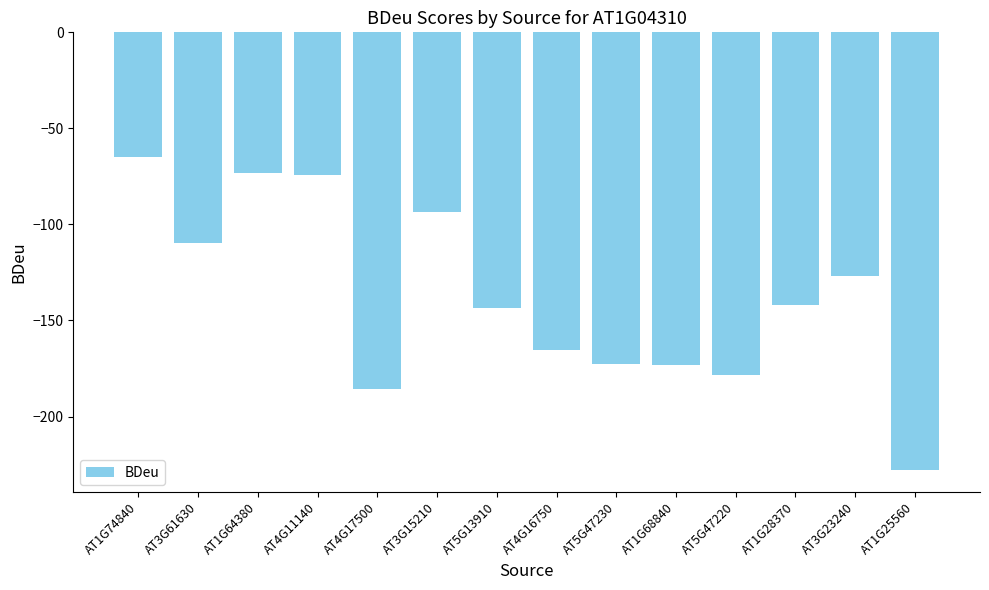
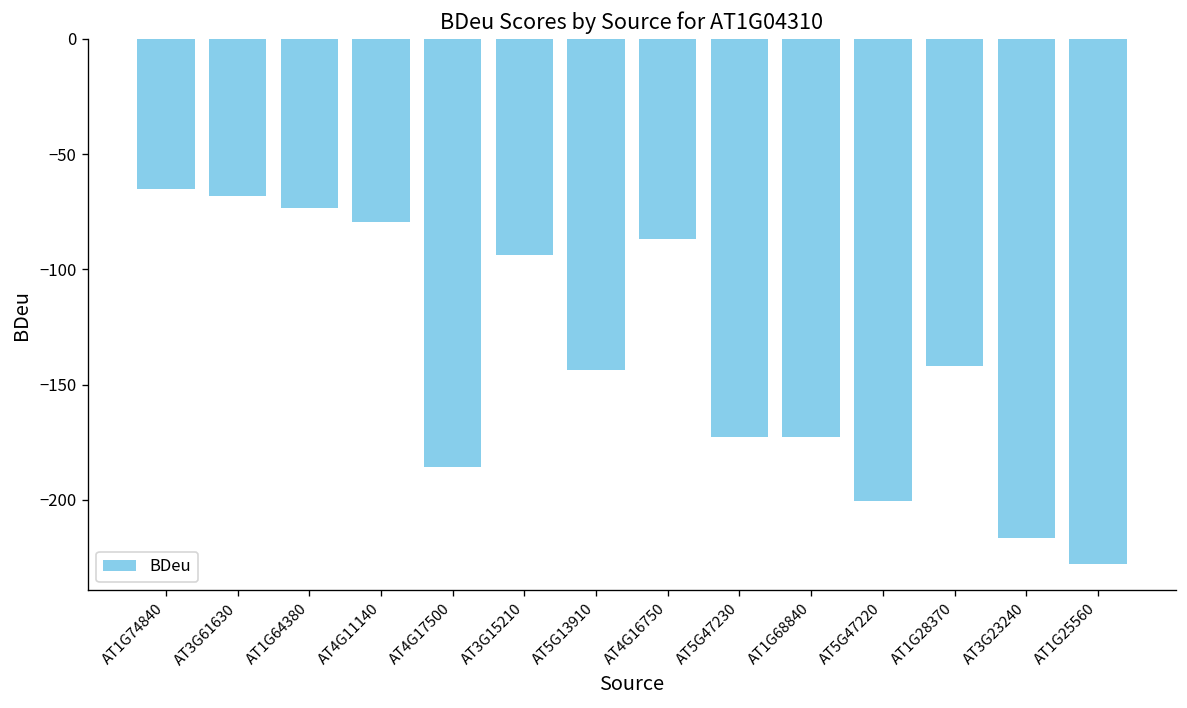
  {
    "AT1G74840": -65,
-   "AT3G61630": -109,
+   "AT3G61630": -68,
    "AT1G64380": -73,
-   "AT4G11140": -74,
+   "AT4G11140": -80,
    "AT4G17500": -186,
    "AT3G15210": -94,
    "AT5G13910": -144,
-   "AT4G16750": -165,
+   "AT4G16750": -87,
    "AT5G47230": -173,
    "AT1G68840": -173,
-   "AT5G47220": -178,
+   "AT5G47220": -200,
    "AT1G28370": -142,
-   "AT3G23240": -127,
+   "AT3G23240": -216,
    "AT1G25560": -228
  }
